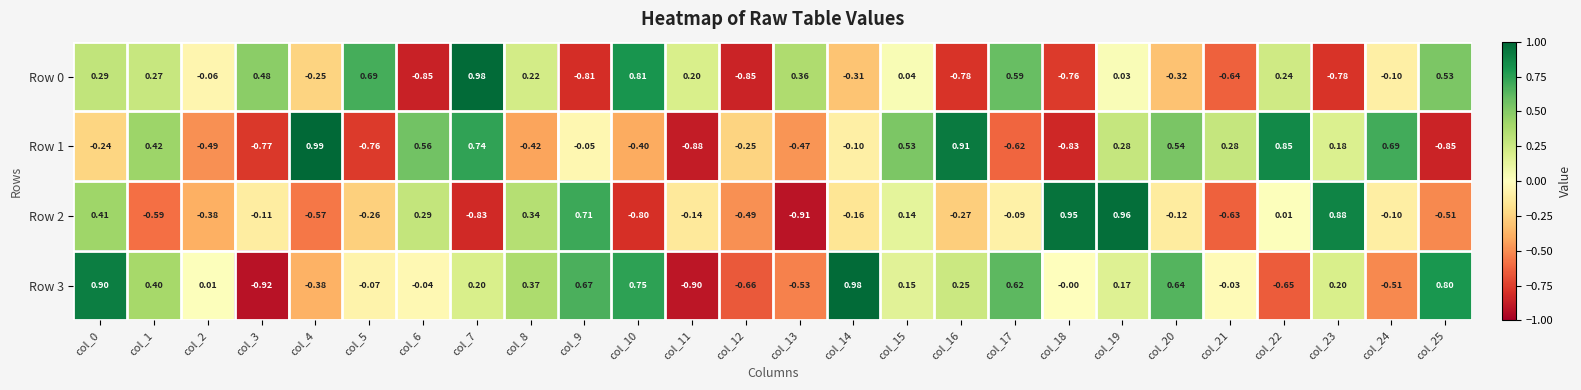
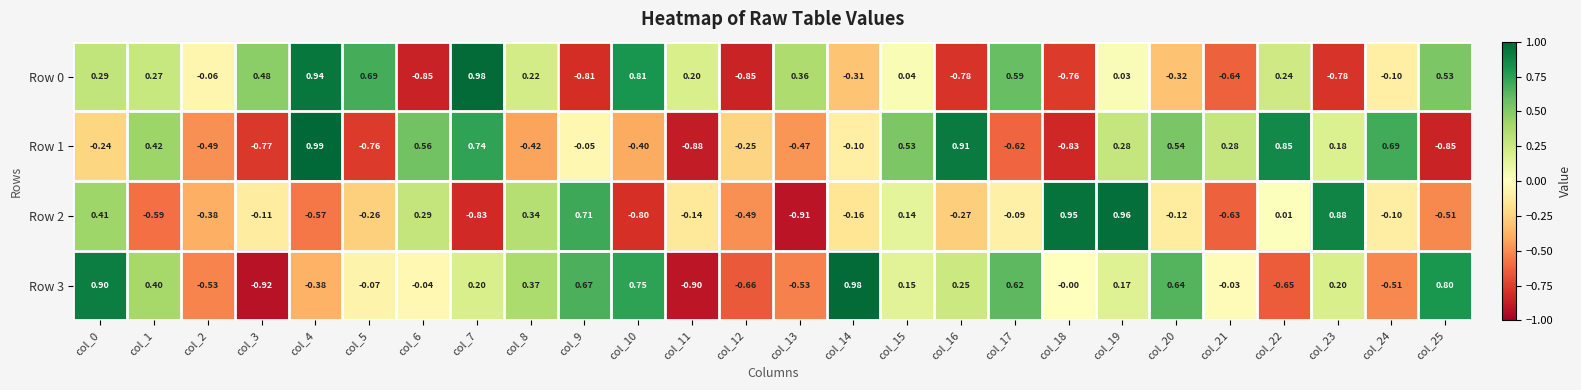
  {
    "Row 0": {
      "col_0": 0.29,
      "col_1": 0.27,
      "col_2": -0.06,
      "col_3": 0.48,
-     "col_4": -0.25,
+     "col_4": 0.94,
      "col_5": 0.69,
      "col_6": -0.85,
      "col_7": 0.98,
      "col_8": 0.22,
      "col_9": -0.81,
      "col_10": 0.81,
      "col_11": 0.20,
      "col_12": -0.85,
      "col_13": 0.36,
      "col_14": -0.31,
      "col_15": 0.04,
      "col_16": -0.78,
      "col_17": 0.59,
      "col_18": -0.76,
      "col_19": 0.03,
      "col_20": -0.32,
      "col_21": -0.64,
      "col_22": 0.24,
      "col_23": -0.78,
      "col_24": -0.10,
      "col_25": 0.53
    },
    "Row 1": {
      "col_0": -0.24,
      "col_1": 0.42,
      "col_2": -0.49,
      "col_3": -0.77,
      "col_4": 0.99,
      "col_5": -0.76,
      "col_6": 0.56,
      "col_7": 0.74,
      "col_8": -0.42,
      "col_9": -0.05,
      "col_10": -0.40,
      "col_11": -0.88,
      "col_12": -0.25,
      "col_13": -0.47,
      "col_14": -0.10,
      "col_15": 0.53,
      "col_16": 0.91,
      "col_17": -0.62,
      "col_18": -0.83,
      "col_19": 0.28,
      "col_20": 0.54,
      "col_21": 0.28,
      "col_22": 0.85,
      "col_23": 0.18,
      "col_24": 0.69,
      "col_25": -0.85
    },
    "Row 2": {
      "col_0": 0.41,
      "col_1": -0.59,
      "col_2": -0.38,
      "col_3": -0.11,
      "col_4": -0.57,
      "col_5": -0.26,
      "col_6": 0.29,
      "col_7": -0.83,
      "col_8": 0.34,
      "col_9": 0.71,
      "col_10": -0.80,
      "col_11": -0.14,
      "col_12": -0.49,
      "col_13": -0.91,
      "col_14": -0.16,
      "col_15": 0.14,
      "col_16": -0.27,
      "col_17": -0.09,
      "col_18": 0.95,
      "col_19": 0.96,
      "col_20": -0.12,
      "col_21": -0.63,
      "col_22": 0.01,
      "col_23": 0.88,
      "col_24": -0.10,
      "col_25": -0.51
    },
    "Row 3": {
      "col_0": 0.90,
      "col_1": 0.40,
-     "col_2": 0.01,
+     "col_2": -0.53,
      "col_3": -0.92,
      "col_4": -0.38,
      "col_5": -0.07,
      "col_6": -0.04,
      "col_7": 0.20,
      "col_8": 0.37,
      "col_9": 0.67,
      "col_10": 0.75,
      "col_11": -0.90,
      "col_12": -0.66,
      "col_13": -0.53,
      "col_14": 0.98,
      "col_15": 0.15,
      "col_16": 0.25,
      "col_17": 0.62,
      "col_18": -0.00,
      "col_19": 0.17,
      "col_20": 0.64,
      "col_21": -0.03,
      "col_22": -0.65,
      "col_23": 0.20,
      "col_24": -0.51,
      "col_25": 0.80
    }
  }
